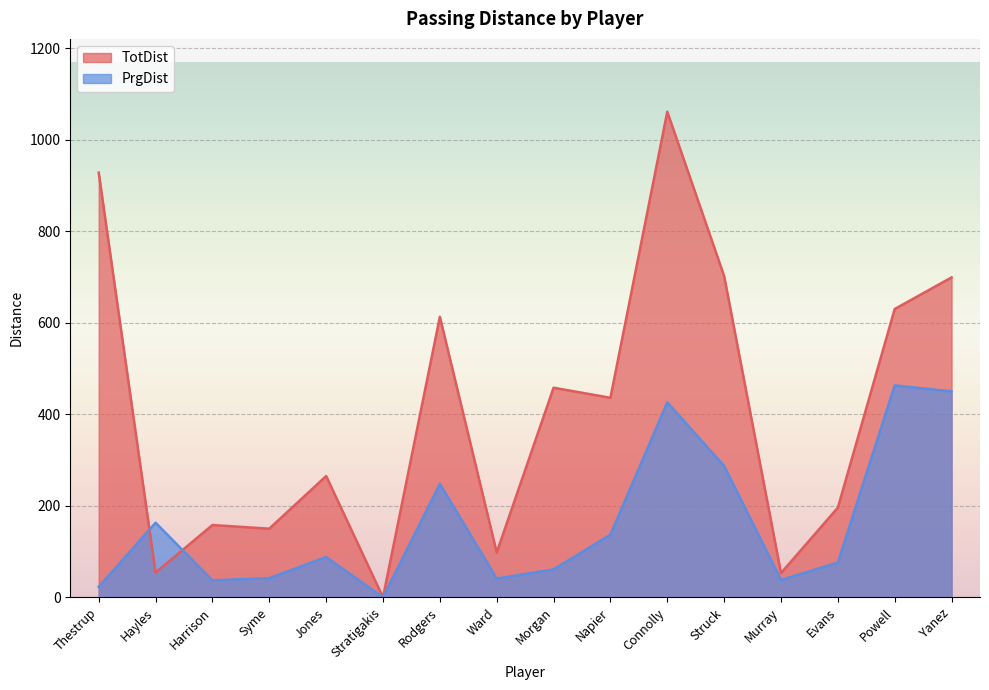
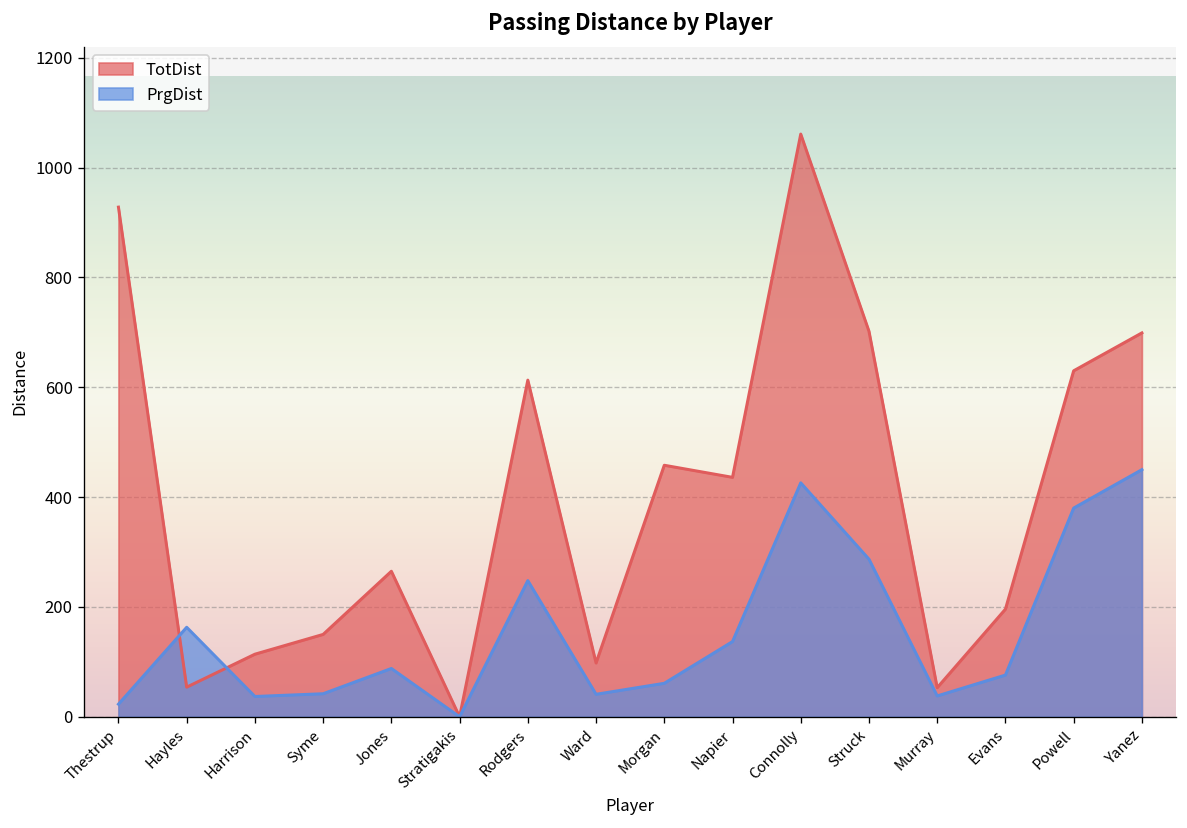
  {
    "TotDist": {
      "Thestrup": 930,
      "Hayles": 50,
-     "Harrison": 160,
+     "Harrison": 110,
      "Syme": 150,
      "Jones": 270,
      "Rodgers": 610,
      "Ward": 100,
      "Morgan": 460,
      "Napier": 440,
      "Connolly": 1060,
      "Struck": 700,
      "Murray": 50,
      "Evans": 200,
      "Powell": 630,
      "Yanez": 700
    },
    "PrgDist": {
      "Thestrup": 20,
      "Hayles": 160,
      "Harrison": 40,
      "Syme": 40,
      "Jones": 90,
      "Rodgers": 250,
      "Ward": 40,
      "Morgan": 60,
      "Napier": 140,
      "Connolly": 430,
      "Struck": 290,
      "Murray": 40,
      "Evans": 80,
-     "Powell": 460,
+     "Powell": 380,
      "Yanez": 450
    }
  }
